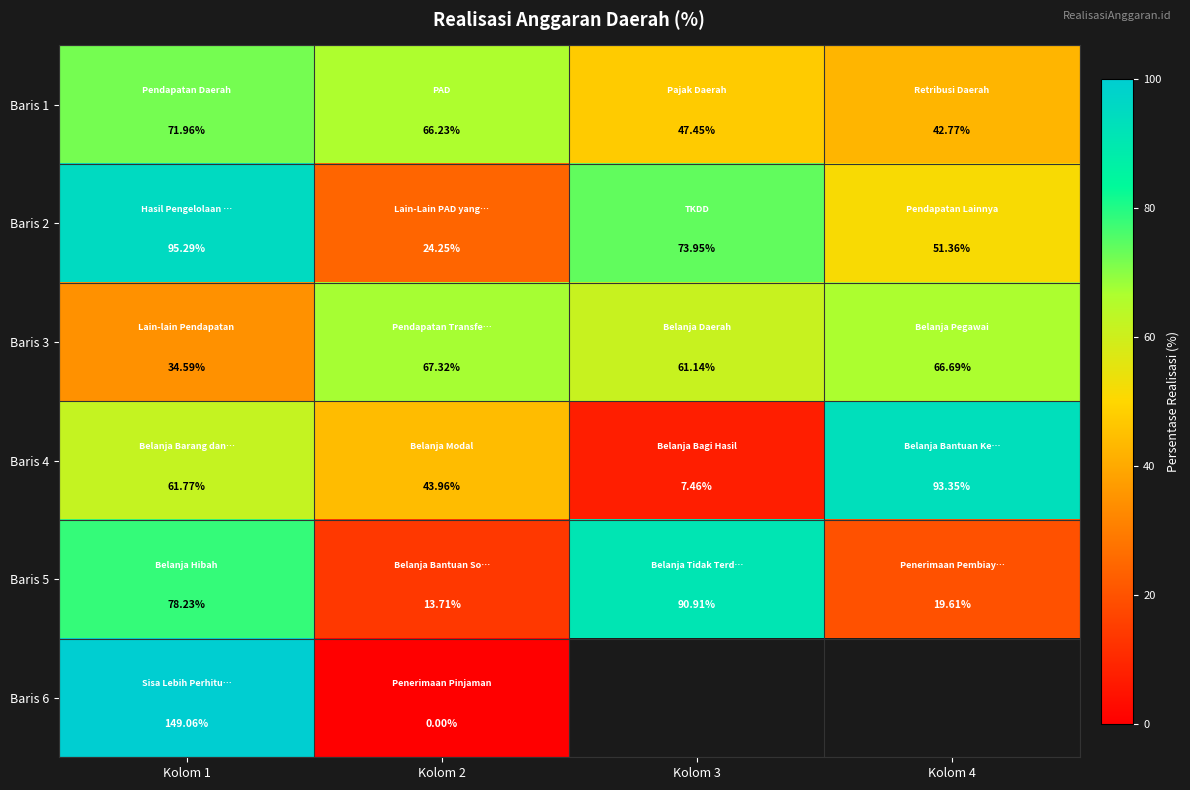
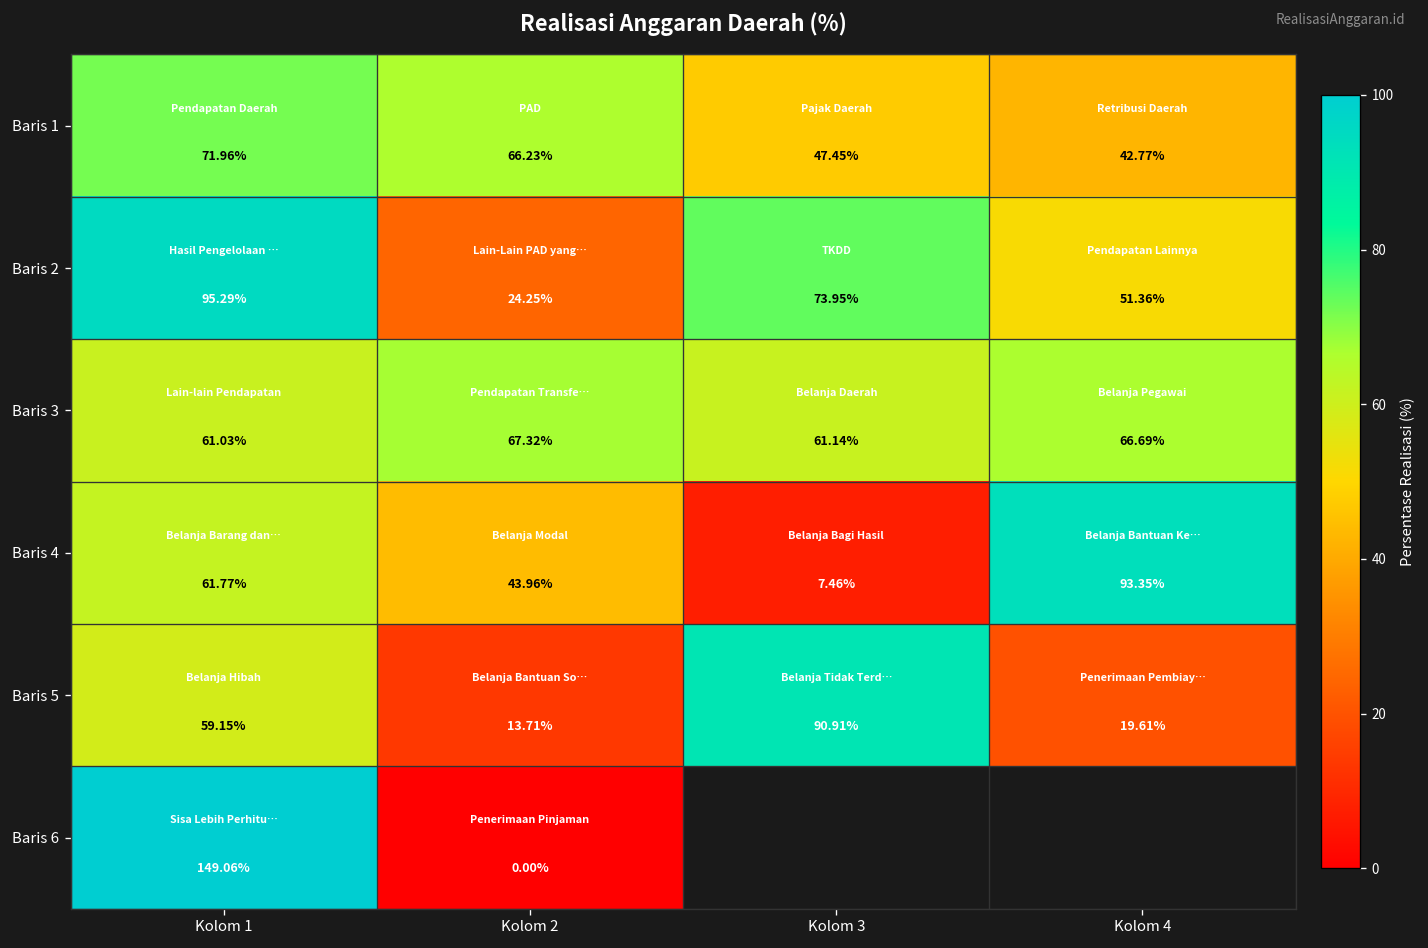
  {
    "Baris 3": {
-     "Kolom 1": "34.59%"
+     "Kolom 1": "61.03%"
    },
    "Baris 5": {
-     "Kolom 1": "78.23%"
+     "Kolom 1": "59.15%"
    }
  }
